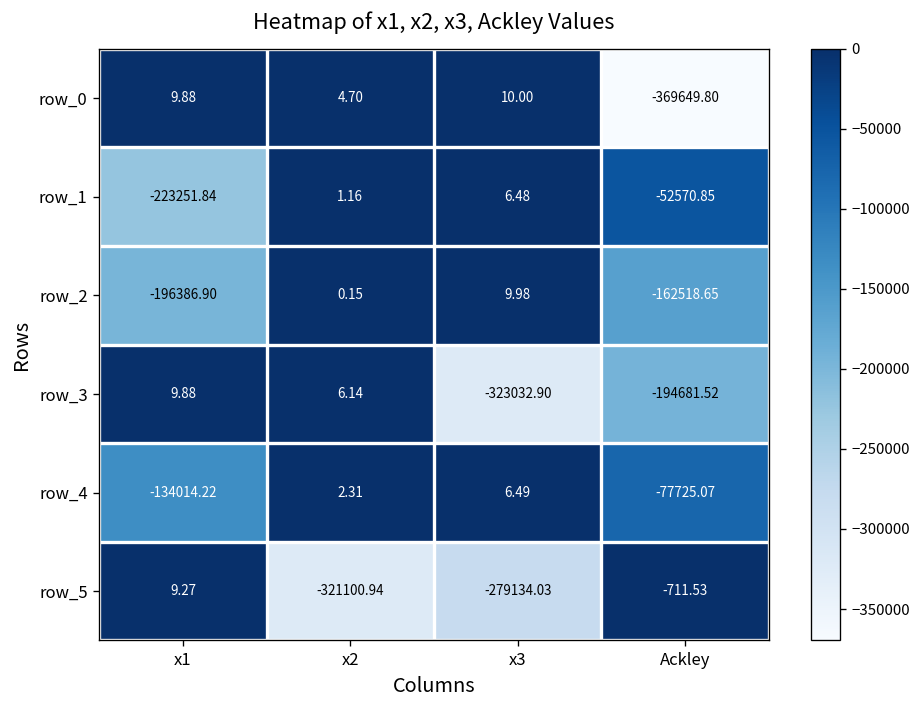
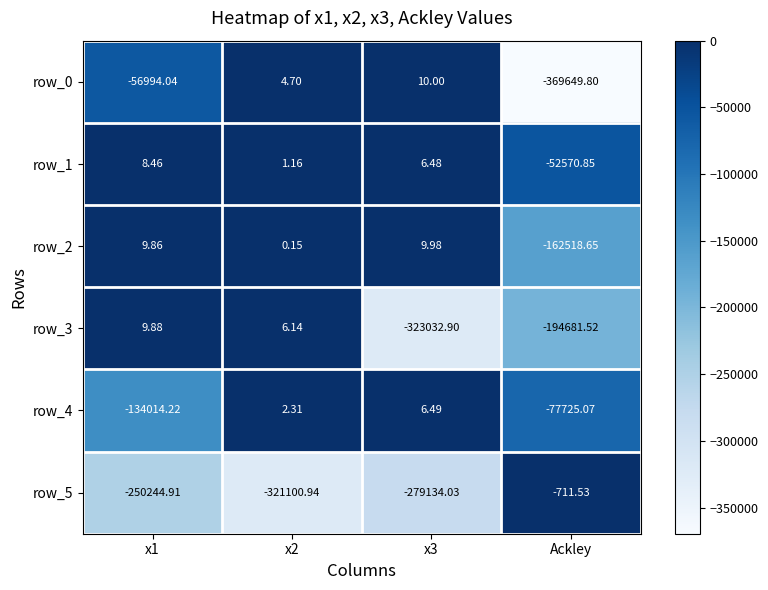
  {
    "row_0": {
-     "x1": 9.88,
+     "x1": -56994.04,
      "x2": 4.70,
      "x3": 10.00,
      "Ackley": -369649.80
    },
    "row_1": {
-     "x1": -223251.84,
+     "x1": 8.46,
      "x2": 1.16,
      "x3": 6.48,
      "Ackley": -52570.85
    },
    "row_2": {
-     "x1": -196386.90,
+     "x1": 9.86,
      "x2": 0.15,
      "x3": 9.98,
      "Ackley": -162518.65
    },
    "row_3": {
      "x1": 9.88,
      "x2": 6.14,
      "x3": -323032.90,
      "Ackley": -194681.52
    },
    "row_4": {
      "x1": -134014.22,
      "x2": 2.31,
      "x3": 6.49,
      "Ackley": -77725.07
    },
    "row_5": {
-     "x1": 9.27,
+     "x1": -250244.91,
      "x2": -321100.94,
      "x3": -279134.03,
      "Ackley": -711.53
    }
  }
